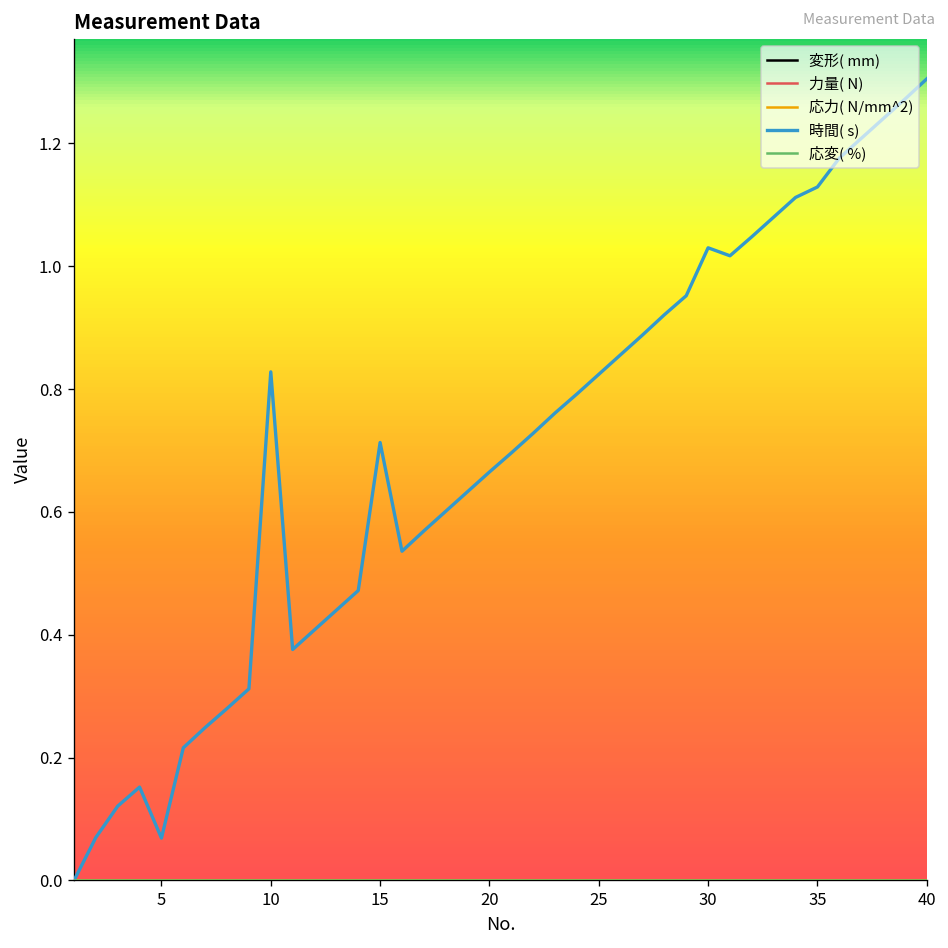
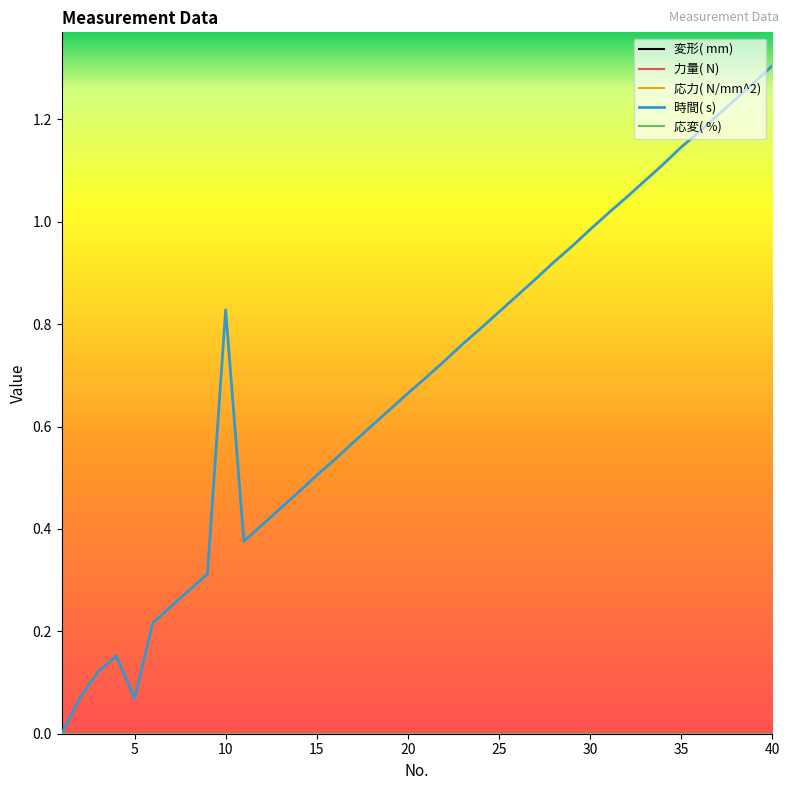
  {
    "応変( %)": {
      "5": 0.00,
      "10": 0.00,
      "15": 0.00,
      "20": 0.00,
      "25": 0.00,
      "30": 0.00,
      "35": 0.00,
      "40": 0.00
    },
    "時間( s)": {
      "5": 0.07,
      "10": 0.83,
-     "15": 0.71,
+     "15": 0.51,
      "20": 0.67,
      "25": 0.82,
-     "30": 1.03,
-     "35": 1.13,
+     "30": 0.99,
+     "35": 1.15,
      "40": 1.31
    }
  }
